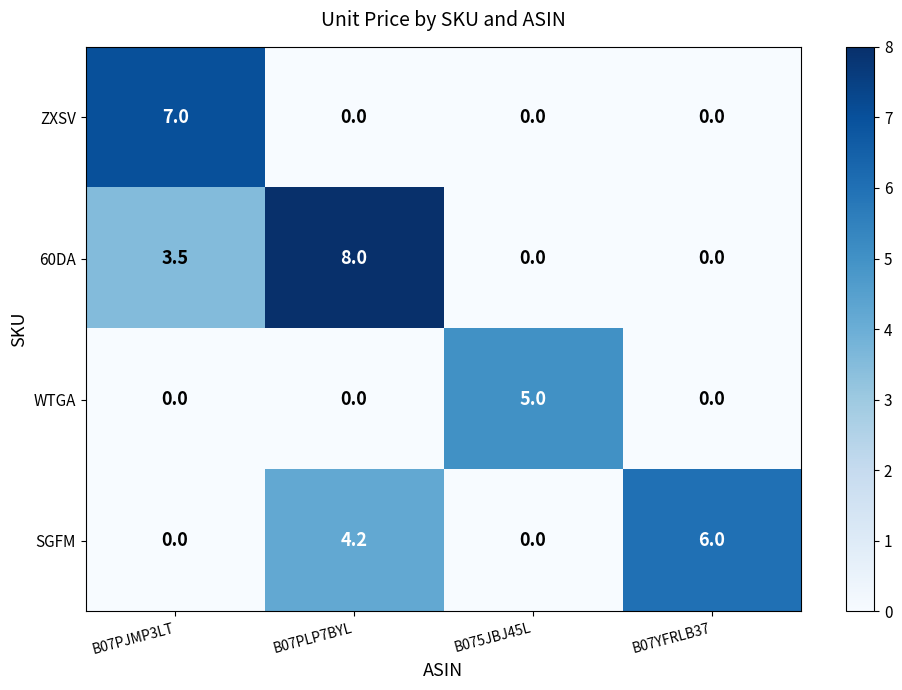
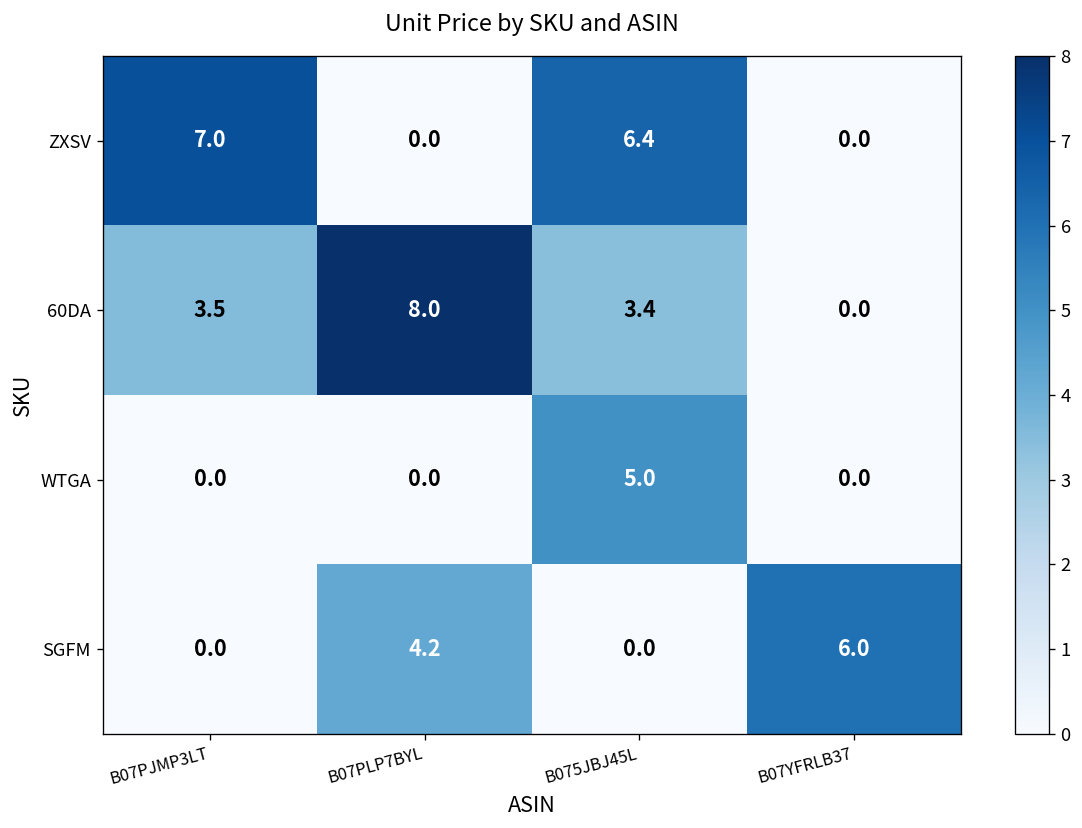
  {
    "ZXSV": {
      "B07PJMP3LT": 7.0,
      "B07PLP7BYL": 0.0,
-     "B075JBJ45L": 0.0,
+     "B075JBJ45L": 6.4,
      "B07YFRLB37": 0.0
    },
    "60DA": {
      "B07PJMP3LT": 3.5,
      "B07PLP7BYL": 8.0,
-     "B075JBJ45L": 0.0,
+     "B075JBJ45L": 3.4,
      "B07YFRLB37": 0.0
    },
    "WTGA": {
      "B07PJMP3LT": 0.0,
      "B07PLP7BYL": 0.0,
      "B075JBJ45L": 5.0,
      "B07YFRLB37": 0.0
    },
    "SGFM": {
      "B07PJMP3LT": 0.0,
      "B07PLP7BYL": 4.2,
      "B075JBJ45L": 0.0,
      "B07YFRLB37": 6.0
    }
  }
